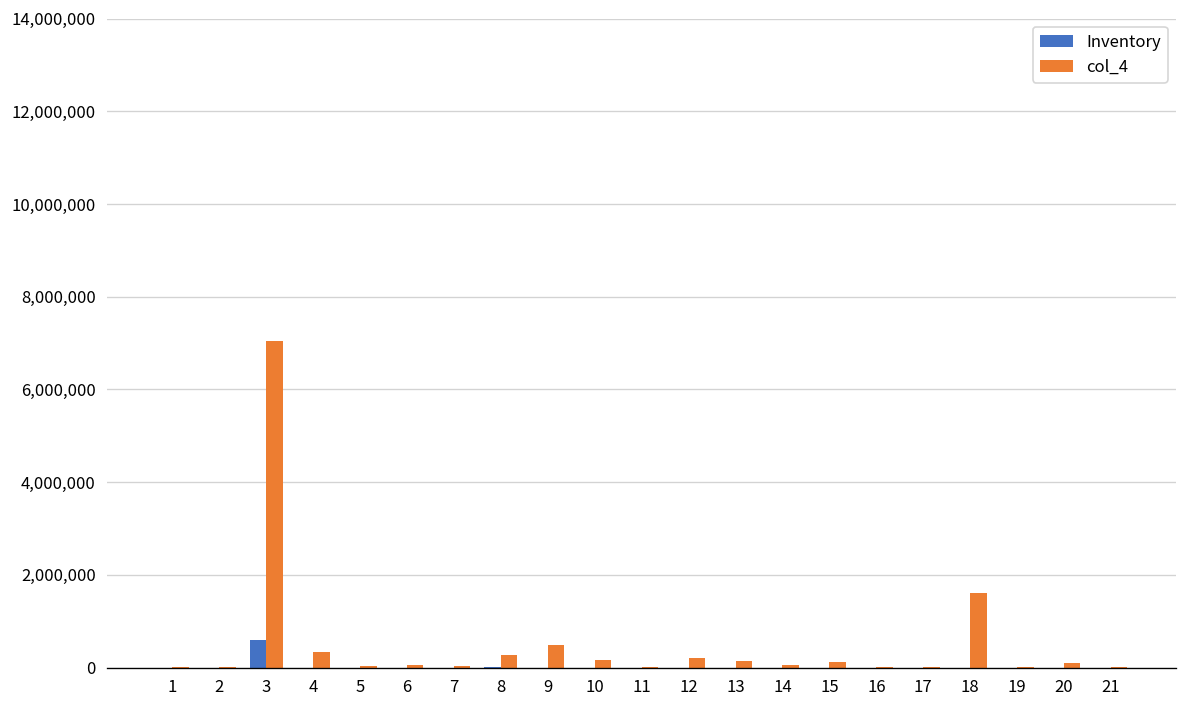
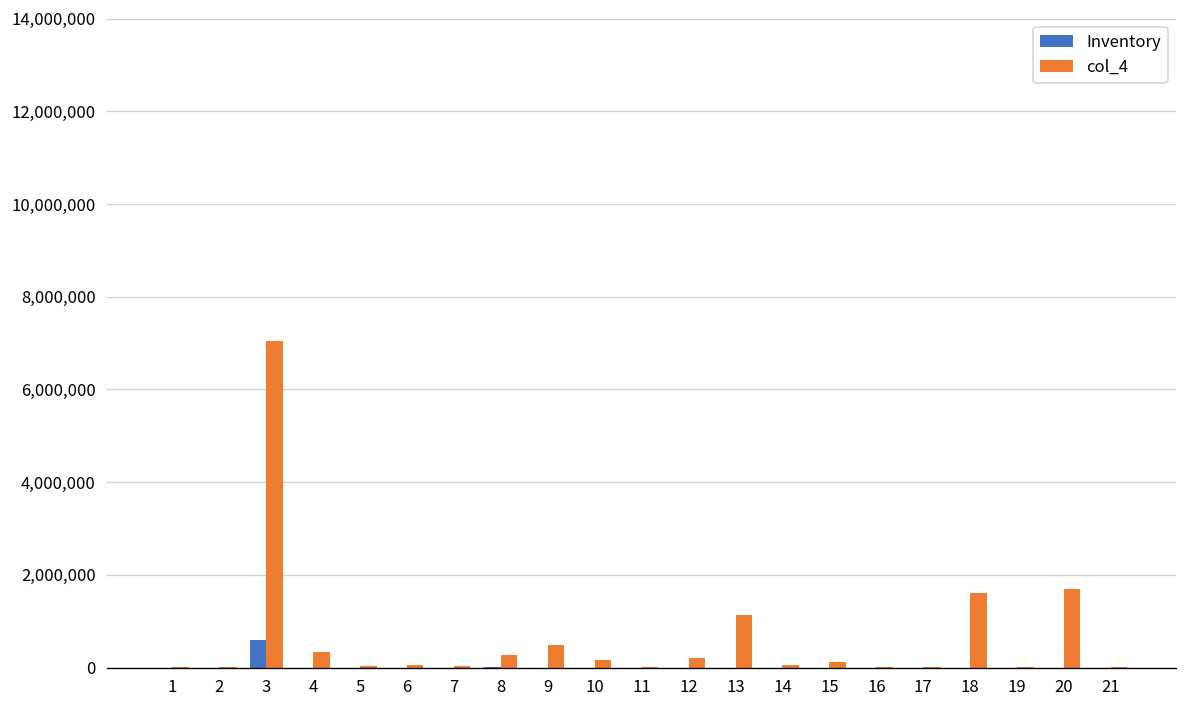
  {
    "Inventory": {
      "3": "600,000"
    },
    "col_4": {
      "3": "7,000,000",
      "4": "300,000",
      "8": "300,000",
      "9": "500,000",
      "10": "200,000",
      "12": "200,000",
-     "13": "100,000",
+     "13": "1,100,000",
      "15": "100,000",
      "18": "1,600,000",
-     "20": "100,000"
+     "20": "1,700,000"
    }
  }
